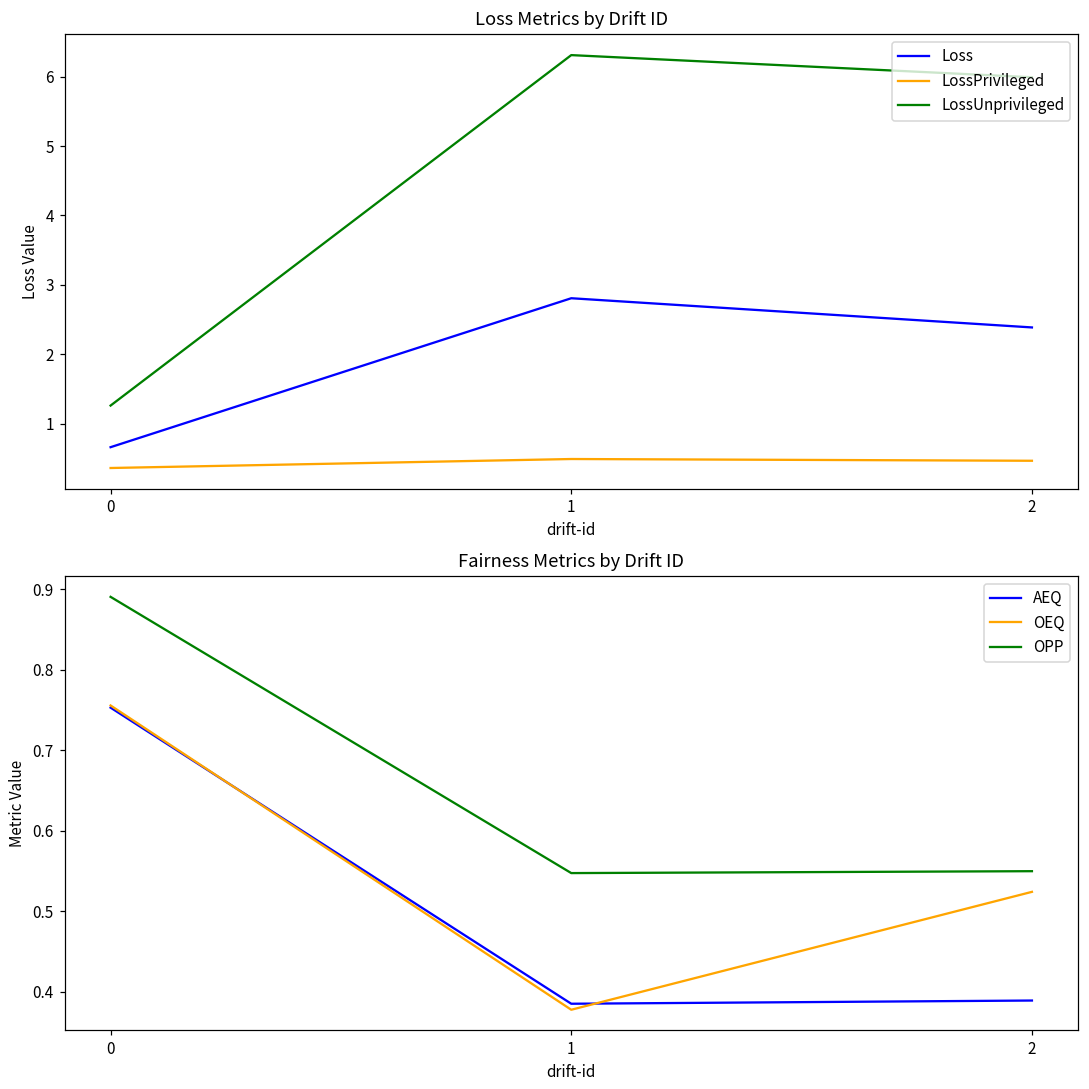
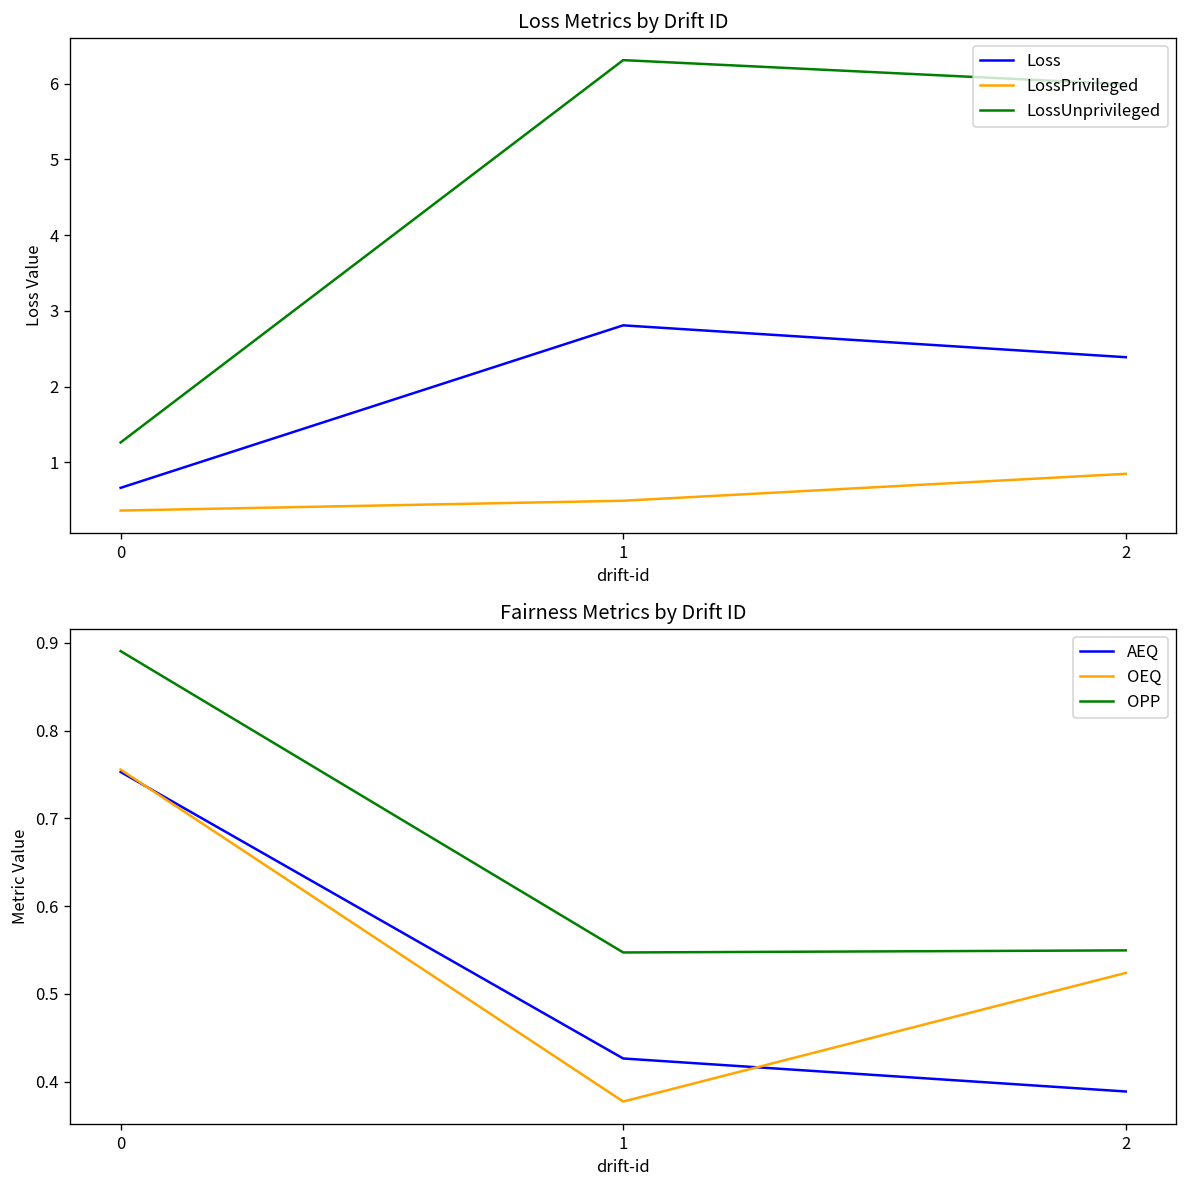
  {
    "Loss Metrics by Drift ID": {
      "Loss": {
        "0": 0.7,
        "1": 2.8,
        "2": 2.4
      },
      "LossPrivileged": {
        "0": 0.4,
        "1": 0.5,
-       "2": 0.5
+       "2": 0.8
      },
      "LossUnprivileged": {
        "0": 1.3,
        "1": 6.3
      }
    },
    "Fairness Metrics by Drift ID": {
      "AEQ": {
-       "1": 0.38,
+       "1": 0.43,
        "2": 0.39
      },
      "OEQ": {
        "1": 0.38,
        "2": 0.52
      },
      "OPP": {
        "0": 0.89,
        "1": 0.55,
        "2": 0.55
      }
    }
  }
